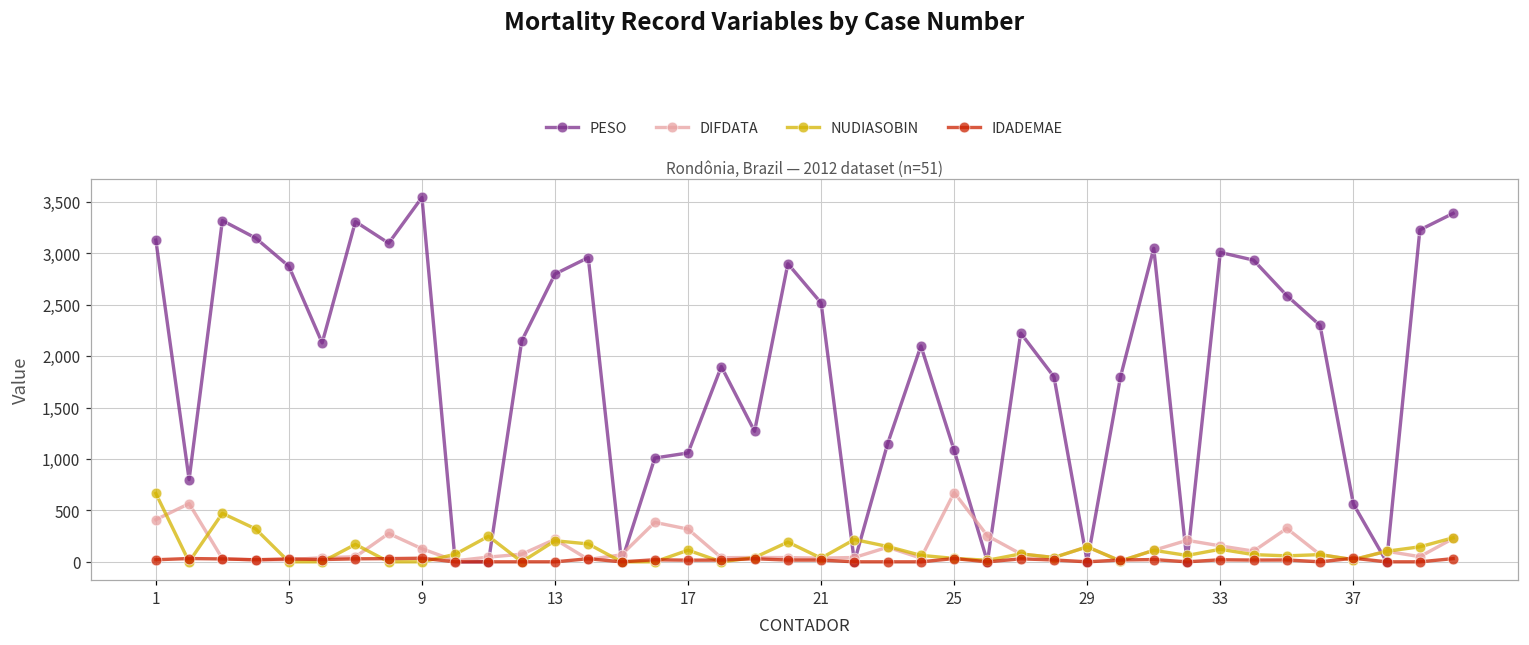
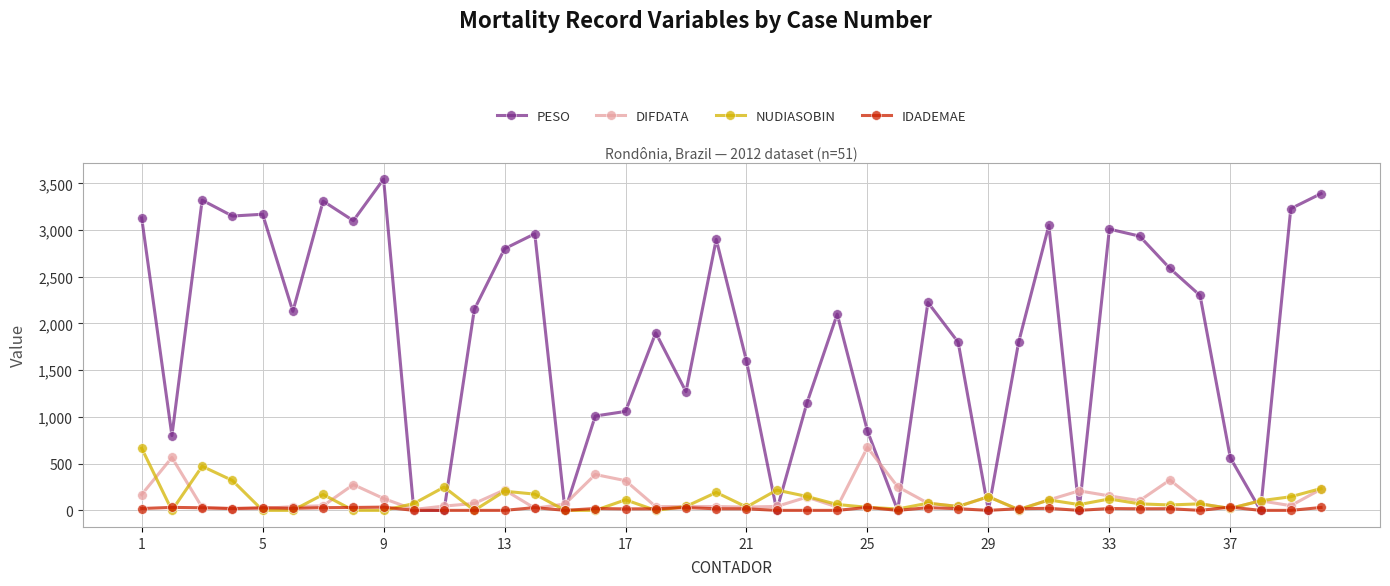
  {
    "PESO": {
      "1": "3,100",
-     "5": "2,900",
+     "5": "3,200",
      "9": "3,500",
      "13": "2,800",
      "17": "1,100",
-     "21": "2,500",
-     "25": "1,100",
+     "21": "1,600",
+     "25": "900",
      "33": "3,000",
      "37": "600"
    },
    "DIFDATA": {
-     "1": "400",
+     "1": "200",
      "9": "100",
      "17": "300",
      "25": "700",
      "33": "200"
    },
    "NUDIASOBIN": {
      "1": "700",
      "9": "0",
      "17": "100",
      "33": "100"
    },
    "IDADEMAE": {
      "1": "0",
      "9": "0",
      "13": "0",
      "17": "0",
      "33": "0"
    }
  }
